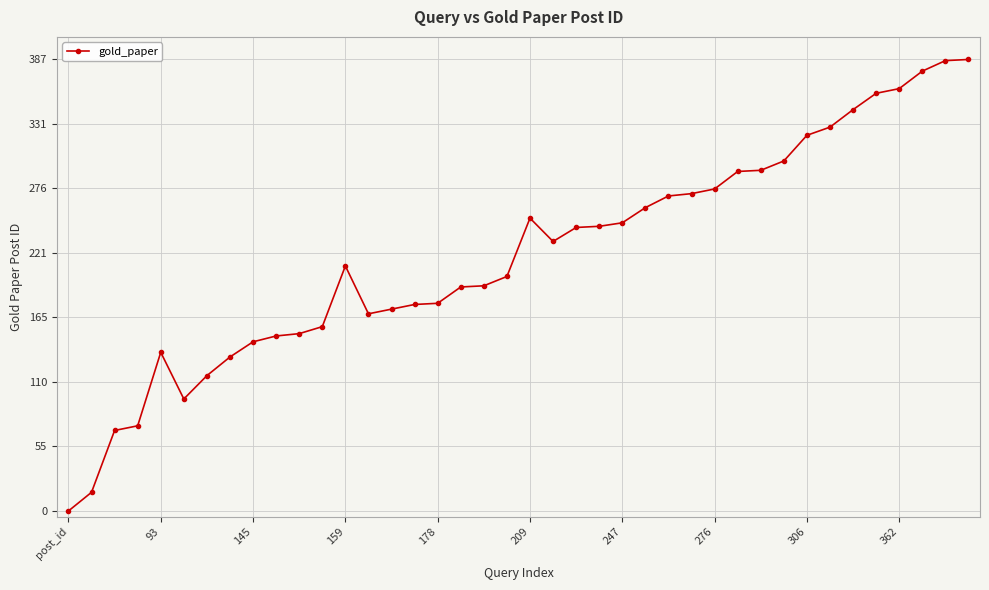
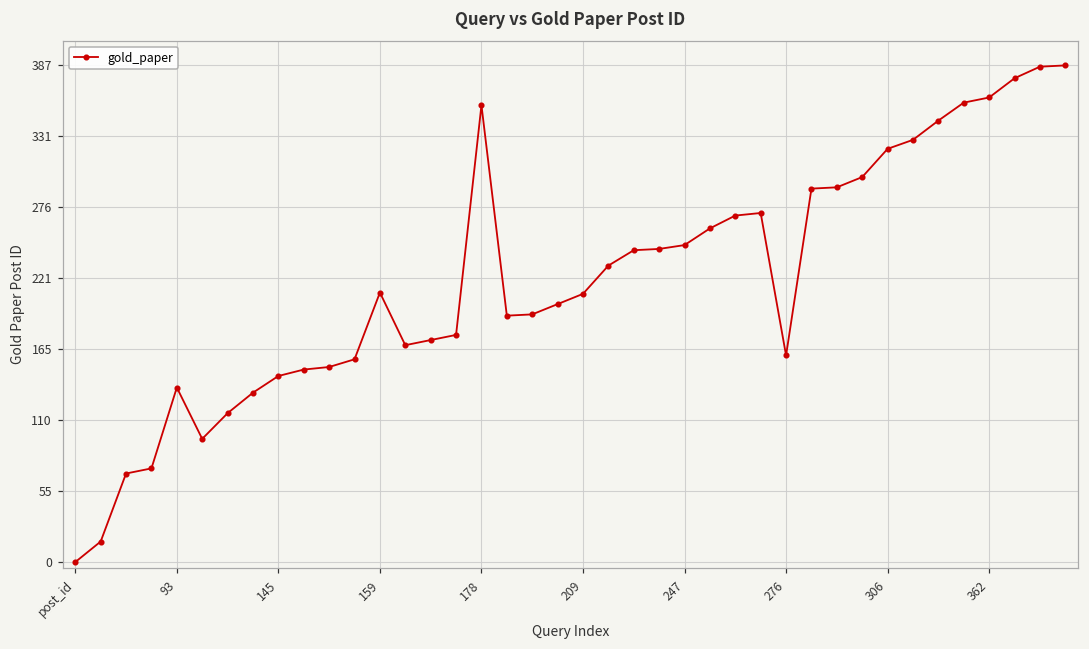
  {
    "post_id": 0,
    "93": 136,
    "145": 145,
    "159": 210,
-   "178": 178,
-   "209": 251,
+   "178": 356,
+   "209": 209,
    "247": 247,
-   "276": 276,
+   "276": 161,
    "306": 322,
    "362": 362
  }
